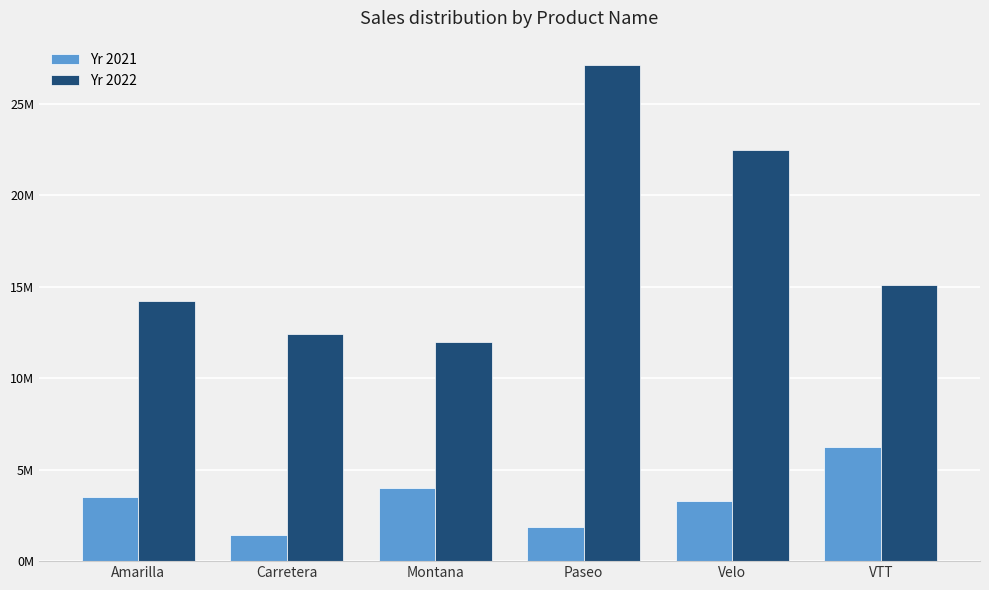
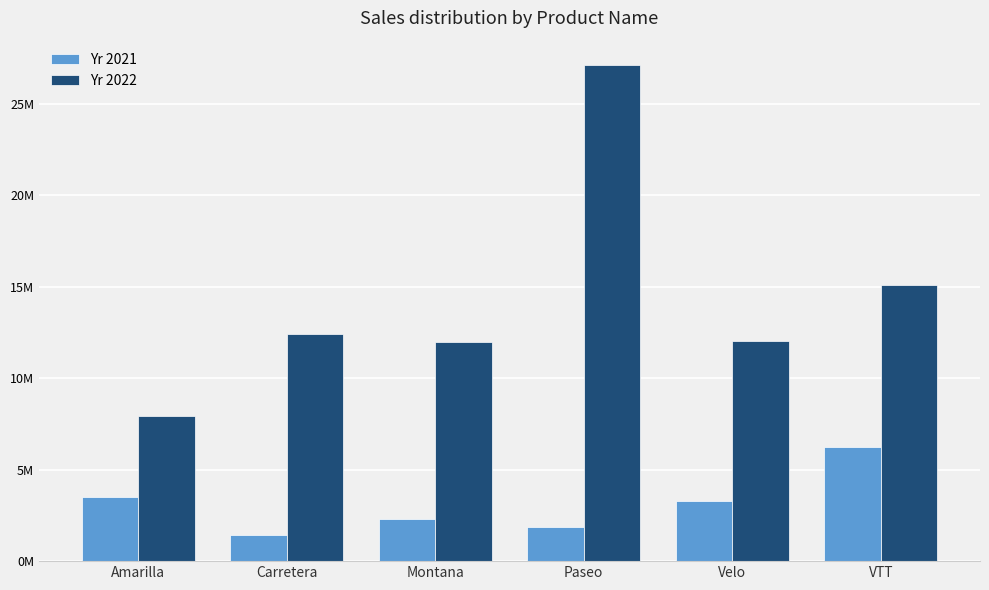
  {
    "Yr 2021": {
      "Amarilla": 3500000,
      "Carretera": 1400000,
-     "Montana": 4000000,
+     "Montana": 2300000,
      "Paseo": 1800000,
      "Velo": 3300000,
      "VTT": 6200000
    },
    "Yr 2022": {
-     "Amarilla": 14200000,
+     "Amarilla": 7900000,
      "Carretera": 12400000,
      "Montana": 12000000,
      "Paseo": 27100000,
-     "Velo": 22500000,
+     "Velo": 12100000,
      "VTT": 15100000
    }
  }
